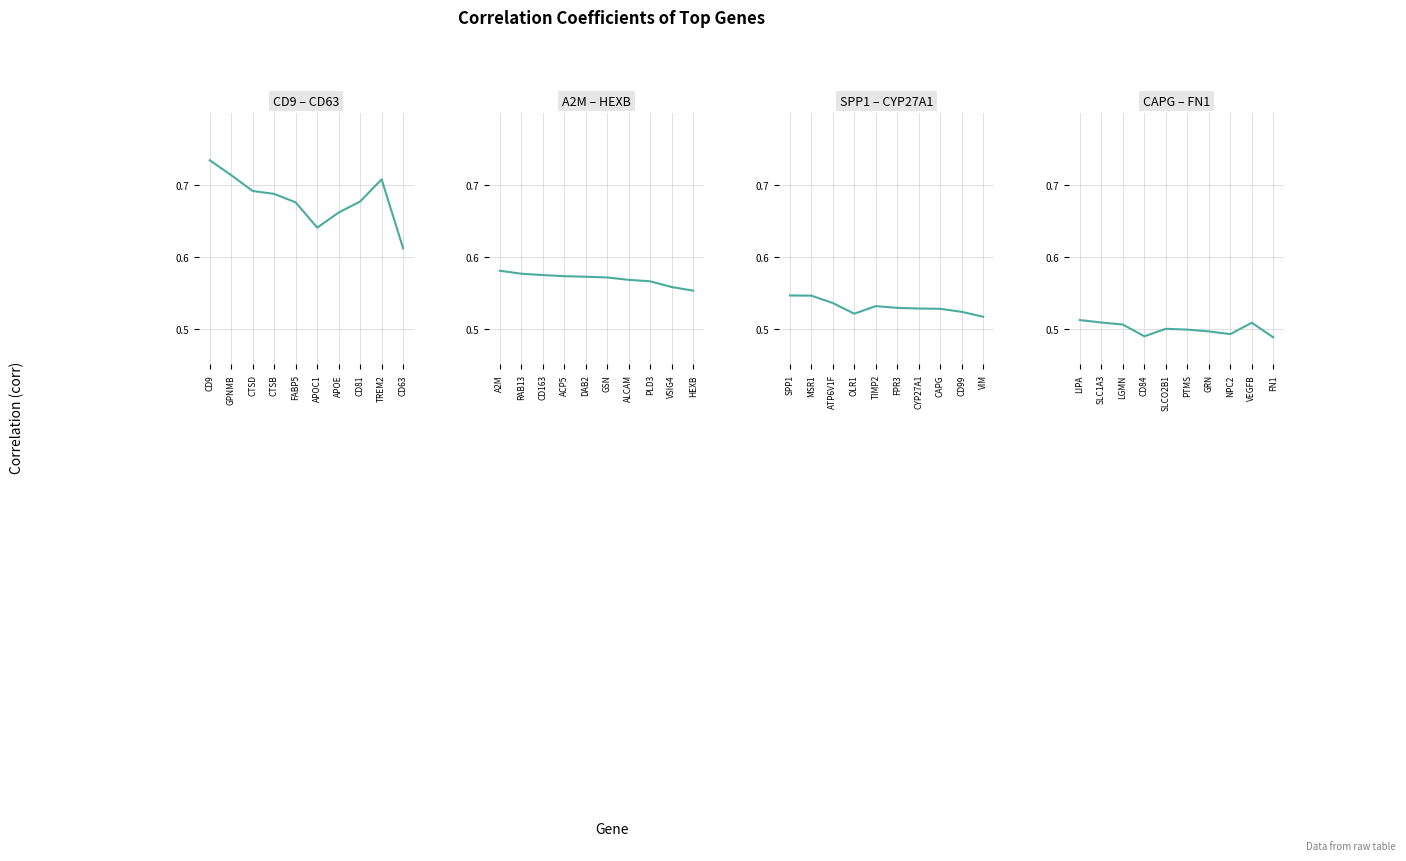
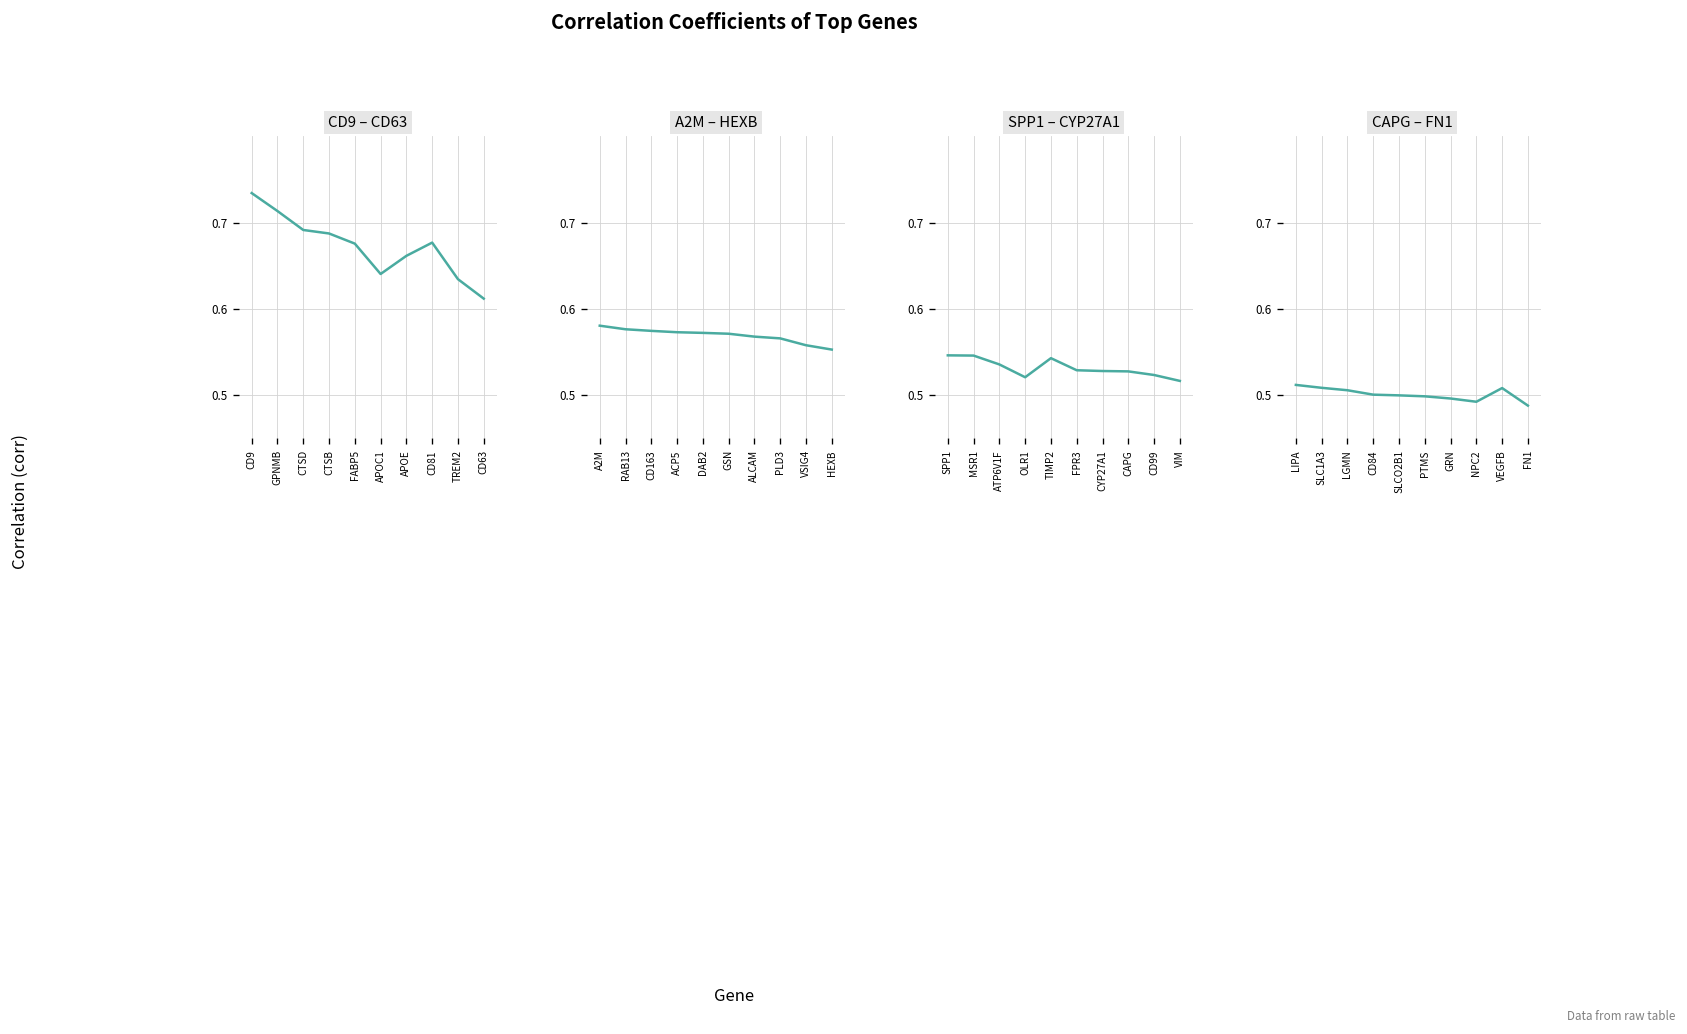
  {
    "CD9 – CD63": {
      "CD9": 0.73,
      "GPNMB": 0.71,
      "CTSD": 0.69,
      "CTSB": 0.69,
      "FABP5": 0.68,
      "APOC1": 0.64,
      "APOE": 0.66,
      "CD81": 0.68,
-     "TREM2": 0.71,
+     "TREM2": 0.63,
      "CD63": 0.61
    },
    "A2M – HEXB": {
      "A2M": 0.58,
      "RAB13": 0.58,
      "CD163": 0.57,
      "ACP5": 0.57,
      "DAB2": 0.57,
      "GSN": 0.57,
      "ALCAM": 0.57,
      "PLD3": 0.57,
      "VSIG4": 0.56,
      "HEXB": 0.55
    },
    "SPP1 – CYP27A1": {
      "SPP1": 0.55,
      "MSR1": 0.55,
      "ATP6V1F": 0.54,
      "OLR1": 0.52,
-     "TIMP2": 0.53,
+     "TIMP2": 0.54,
      "FPR3": 0.53,
      "CYP27A1": 0.53,
      "CAPG": 0.53,
      "CD99": 0.52,
      "VIM": 0.52
    },
    "CAPG – FN1": {
      "LIPA": 0.51,
      "SLC1A3": 0.51,
      "LGMN": 0.51,
-     "CD84": 0.49,
+     "CD84": 0.50,
      "SLCO2B1": 0.50,
      "PTMS": 0.50,
      "GRN": 0.50,
      "NPC2": 0.49,
      "VEGFB": 0.51,
      "FN1": 0.49
    }
  }
